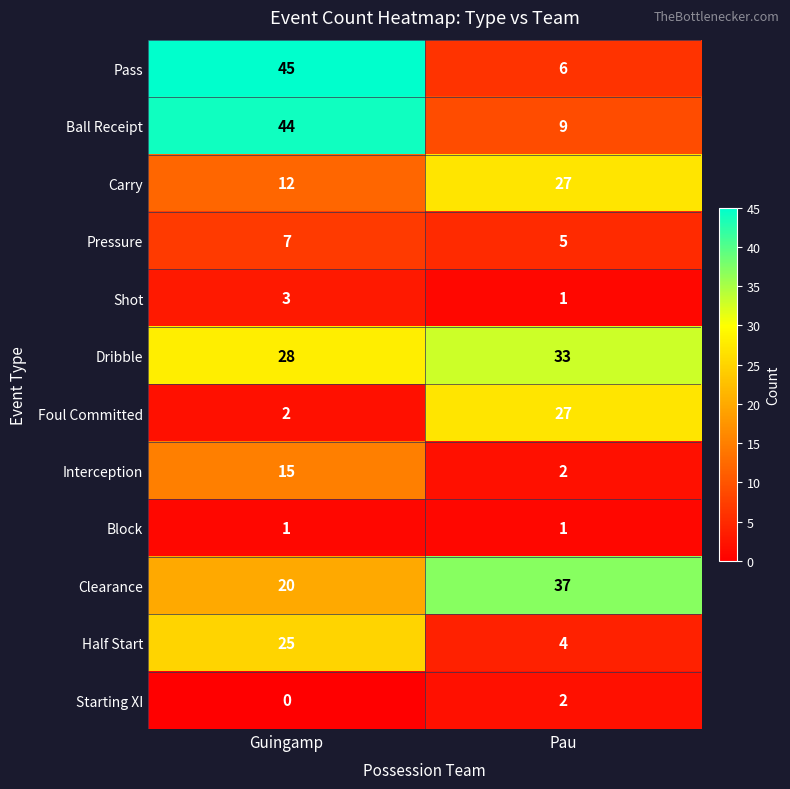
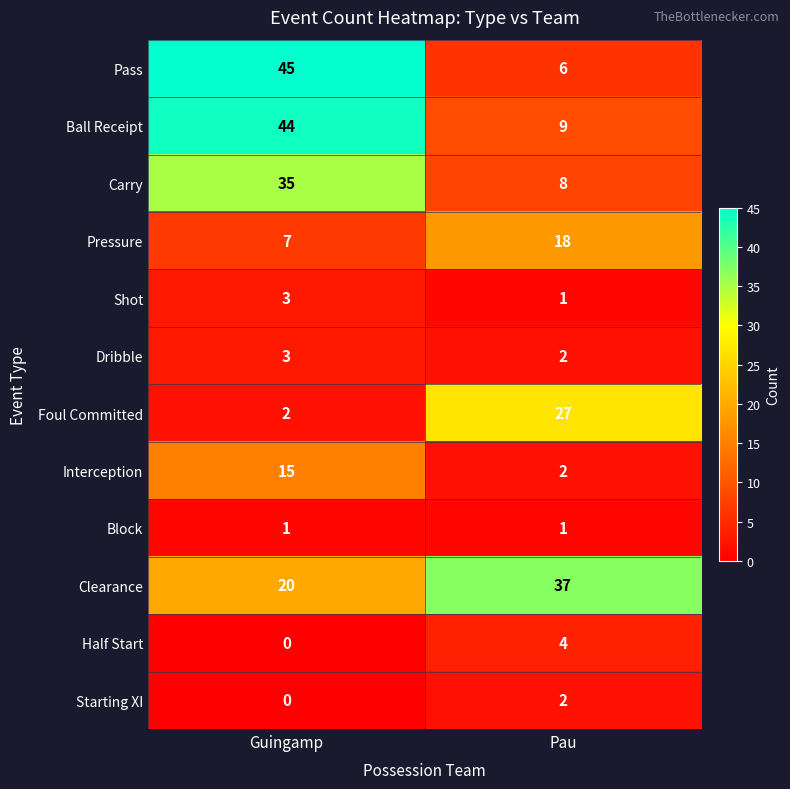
  {
    "Pass": {
      "Guingamp": 45,
      "Pau": 6
    },
    "Ball Receipt": {
      "Guingamp": 44,
      "Pau": 9
    },
    "Carry": {
-     "Guingamp": 12,
-     "Pau": 27
+     "Guingamp": 35,
+     "Pau": 8
    },
    "Pressure": {
      "Guingamp": 7,
-     "Pau": 5
+     "Pau": 18
    },
    "Shot": {
      "Guingamp": 3,
      "Pau": 1
    },
    "Dribble": {
-     "Guingamp": 28,
-     "Pau": 33
+     "Guingamp": 3,
+     "Pau": 2
    },
    "Foul Committed": {
      "Guingamp": 2,
      "Pau": 27
    },
    "Interception": {
      "Guingamp": 15,
      "Pau": 2
    },
    "Block": {
      "Guingamp": 1,
      "Pau": 1
    },
    "Clearance": {
      "Guingamp": 20,
      "Pau": 37
    },
    "Half Start": {
-     "Guingamp": 25,
+     "Guingamp": 0,
      "Pau": 4
    },
    "Starting XI": {
      "Guingamp": 0,
      "Pau": 2
    }
  }
